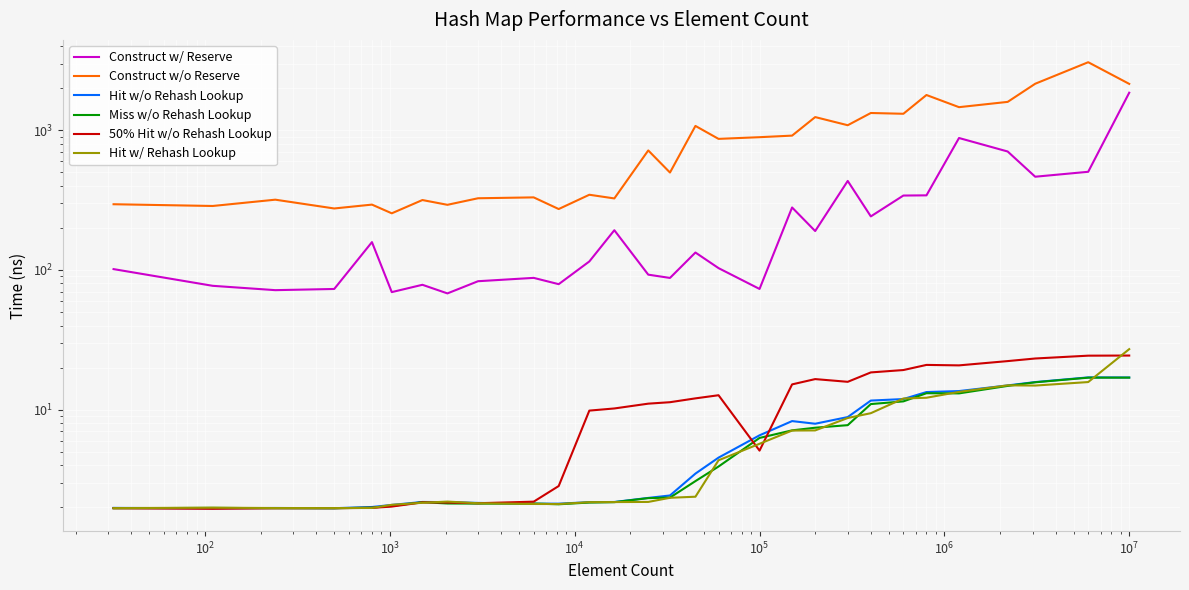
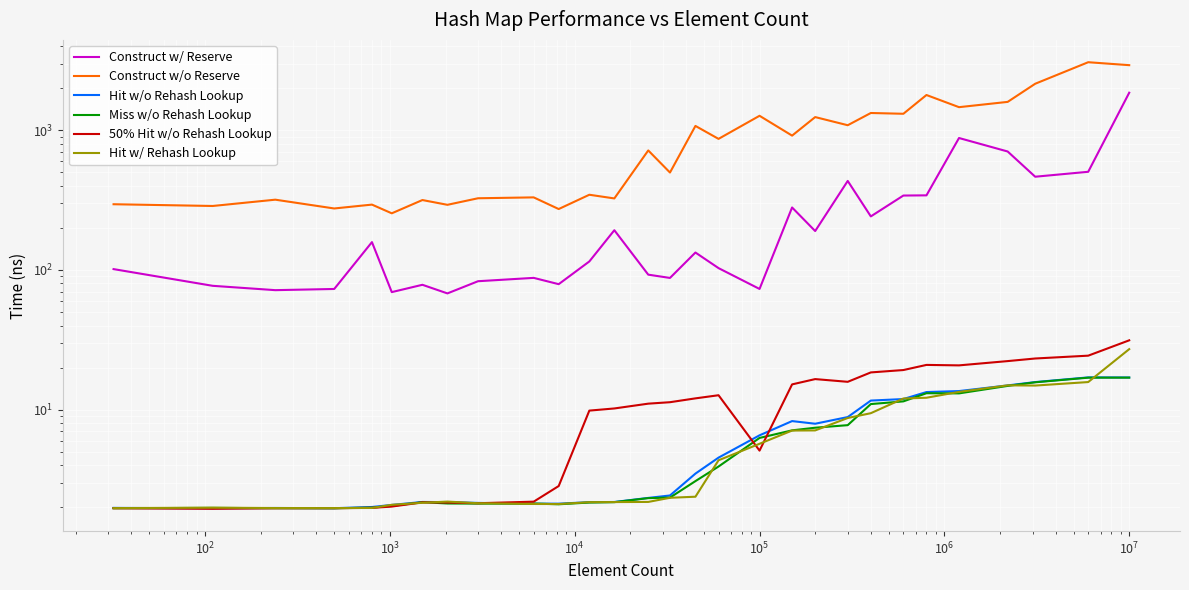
  {
    "Construct w/ Reserve": {
      "10^5": 70,
      "10^7": 1900
    },
    "Construct w/o Reserve": {
-     "10^5": 900,
-     "10^7": 2100
+     "10^5": 1300,
+     "10^7": 2900
    },
    "Hit w/o Rehash Lookup": {
      "10^5": 7
    },
    "Miss w/o Rehash Lookup": {
      "10^5": 6
    },
    "50% Hit w/o Rehash Lookup": {
      "10^5": 5,
-     "10^7": 24
+     "10^7": 31
    },
    "Hit w/ Rehash Lookup": {
      "10^5": 5.7,
      "10^7": 27
    }
  }
